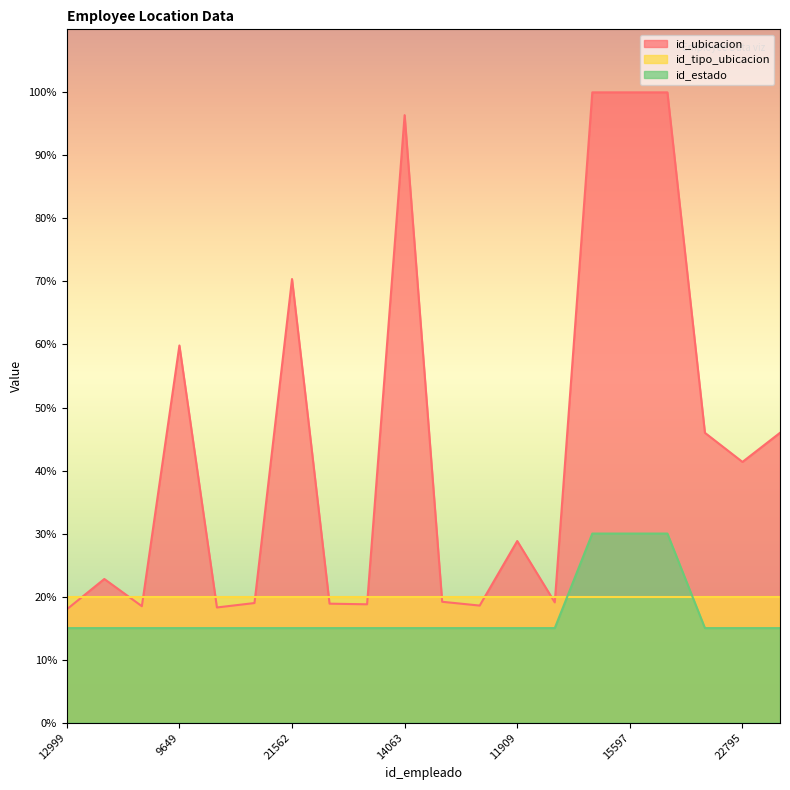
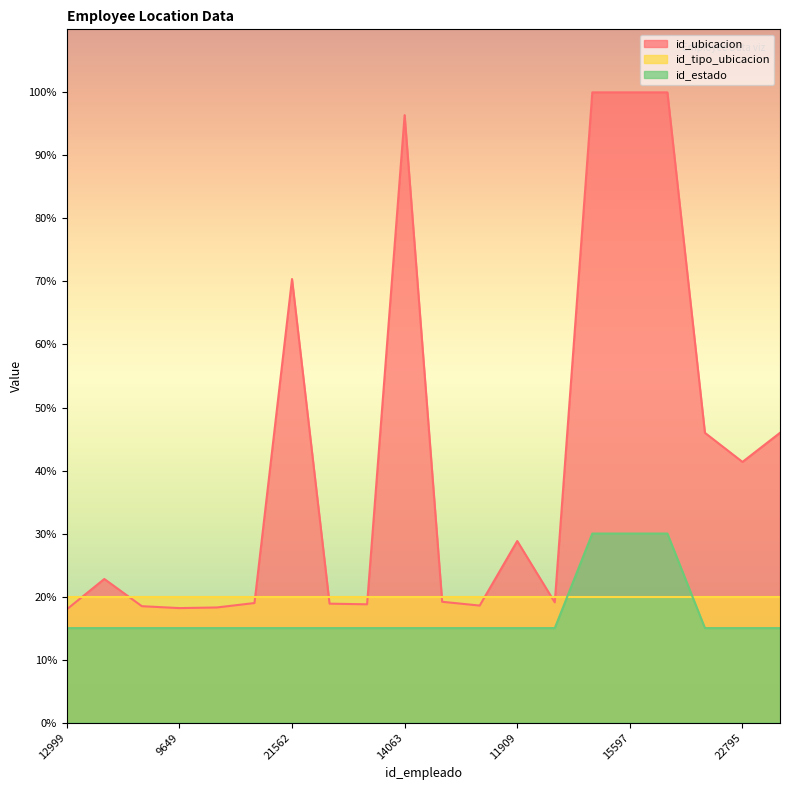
  {
    "id_ubicacion": {
      "12999": "18%",
-     "9649": "60%",
+     "9649": "18%",
      "21562": "70%",
      "14063": "96%",
      "11909": "29%",
      "15597": "100%",
      "22795": "41%"
    },
    "id_tipo_ubicacion": {
      "12999": "20%",
      "9649": "20%",
      "21562": "20%",
      "14063": "20%",
      "11909": "20%",
      "15597": "20%",
      "22795": "20%"
    },
    "id_estado": {
      "12999": "15%",
      "9649": "15%",
      "21562": "15%",
      "14063": "15%",
      "11909": "15%",
      "15597": "30%",
      "22795": "15%"
    }
  }
